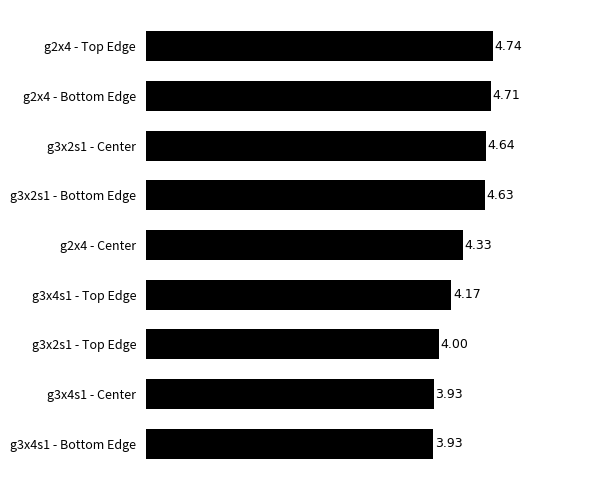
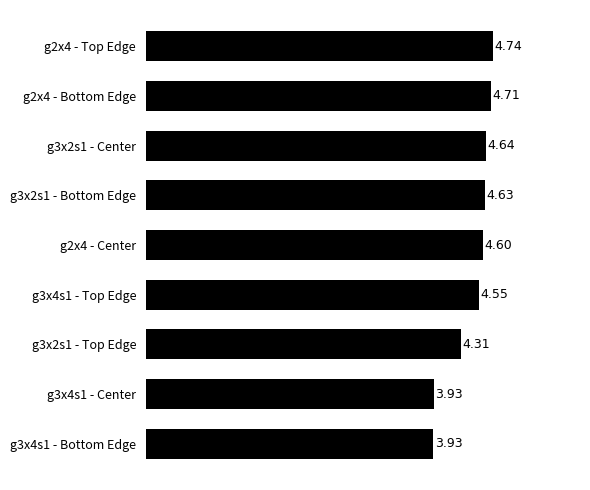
  {
    "g2x4 - Top Edge": 4.74,
    "g2x4 - Bottom Edge": 4.71,
    "g3x2s1 - Center": 4.64,
    "g3x2s1 - Bottom Edge": 4.63,
-   "g2x4 - Center": 4.33,
-   "g3x4s1 - Top Edge": 4.17,
-   "g3x2s1 - Top Edge": 4.00,
+   "g2x4 - Center": 4.60,
+   "g3x4s1 - Top Edge": 4.55,
+   "g3x2s1 - Top Edge": 4.31,
    "g3x4s1 - Center": 3.93,
    "g3x4s1 - Bottom Edge": 3.93
  }
